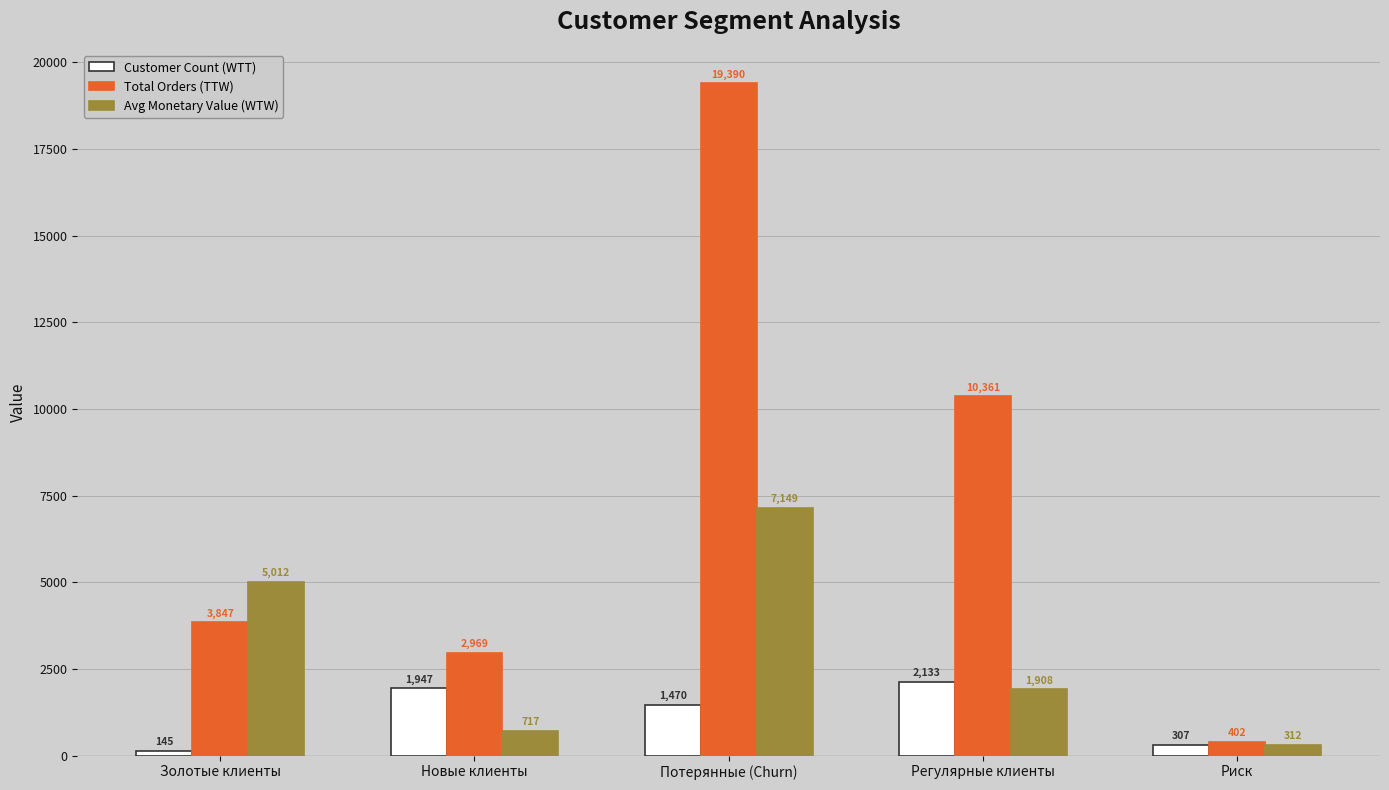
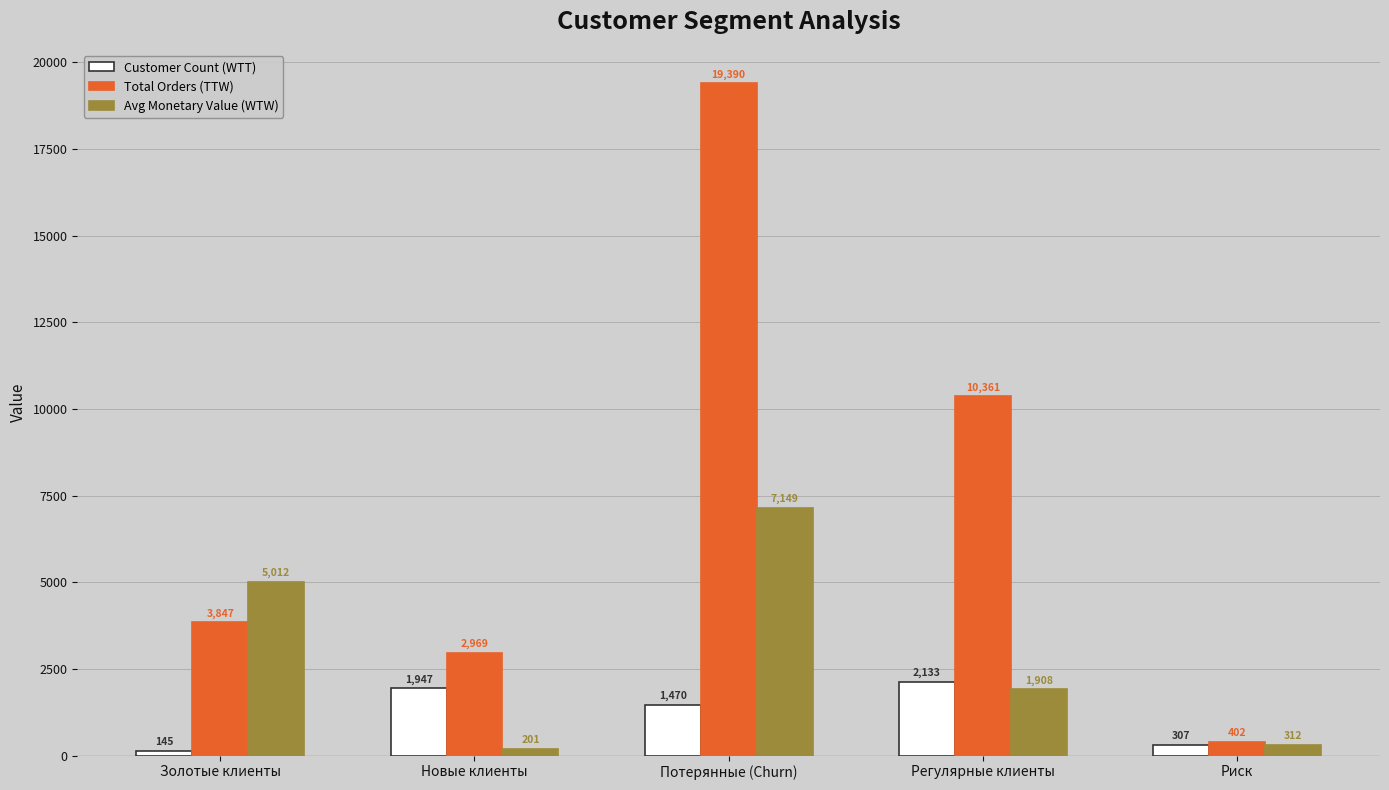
  {
    "Customer Count (WTT)": {
      "Золотые клиенты": "145",
      "Новые клиенты": "1,947",
      "Потерянные (Churn)": "1,470",
      "Регулярные клиенты": "2,133",
      "Риск": "307"
    },
    "Total Orders (TTW)": {
      "Золотые клиенты": "3,847",
      "Новые клиенты": "2,969",
      "Потерянные (Churn)": "19,390",
      "Регулярные клиенты": "10,361",
      "Риск": "402"
    },
    "Avg Monetary Value (WTW)": {
      "Золотые клиенты": "5,012",
-     "Новые клиенты": "717",
+     "Новые клиенты": "201",
      "Потерянные (Churn)": "7,149",
      "Регулярные клиенты": "1,908",
      "Риск": "312"
    }
  }
